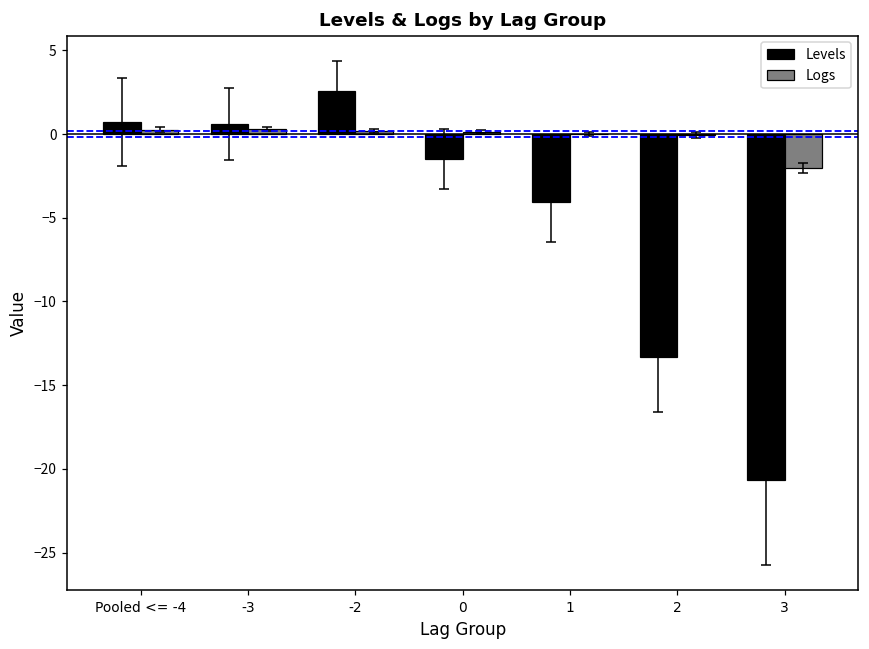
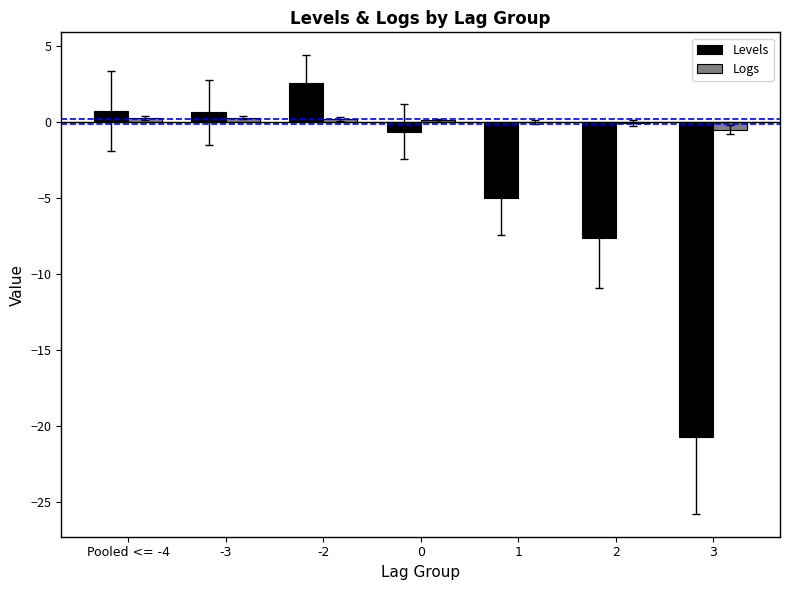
  {
    "Levels": {
      "Pooled <= -4": 0.7,
      "-3": 0.6,
      "-2": 2.6,
-     "0": -1.5,
-     "1": -4.1,
-     "2": -13.3,
+     "0": -0.6,
+     "1": -5.0,
+     "2": -7.6,
      "3": -20.7
    },
    "Logs": {
      "Pooled <= -4": 0.2,
      "-3": 0.3,
      "-2": 0.2,
-     "3": -2.0
+     "3": -0.5
    }
  }
